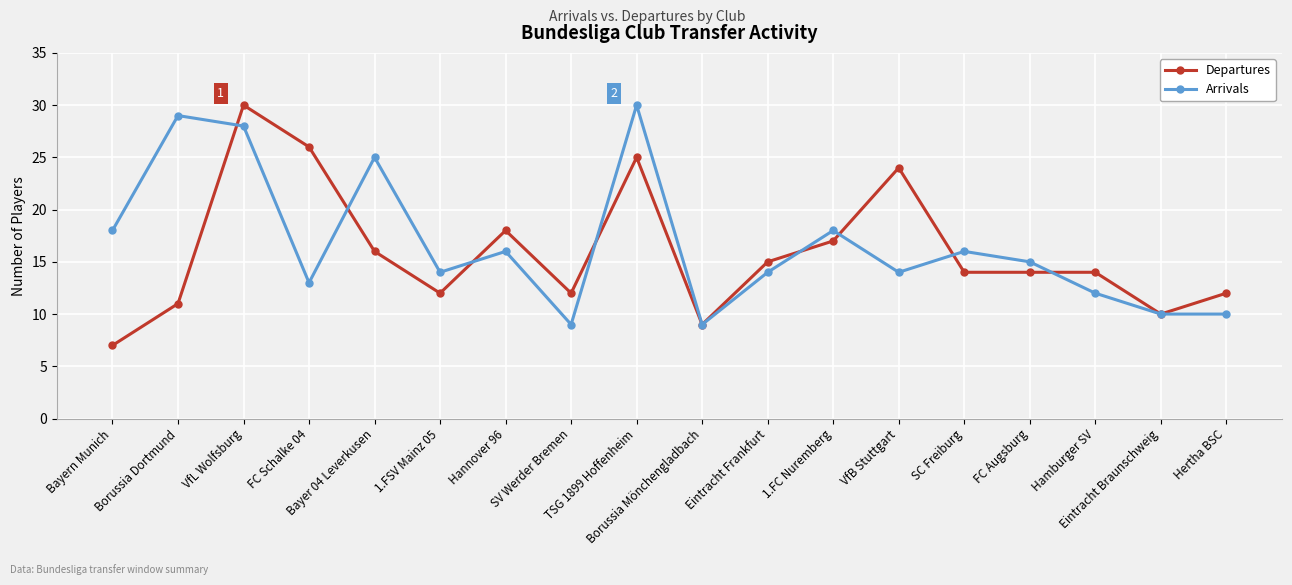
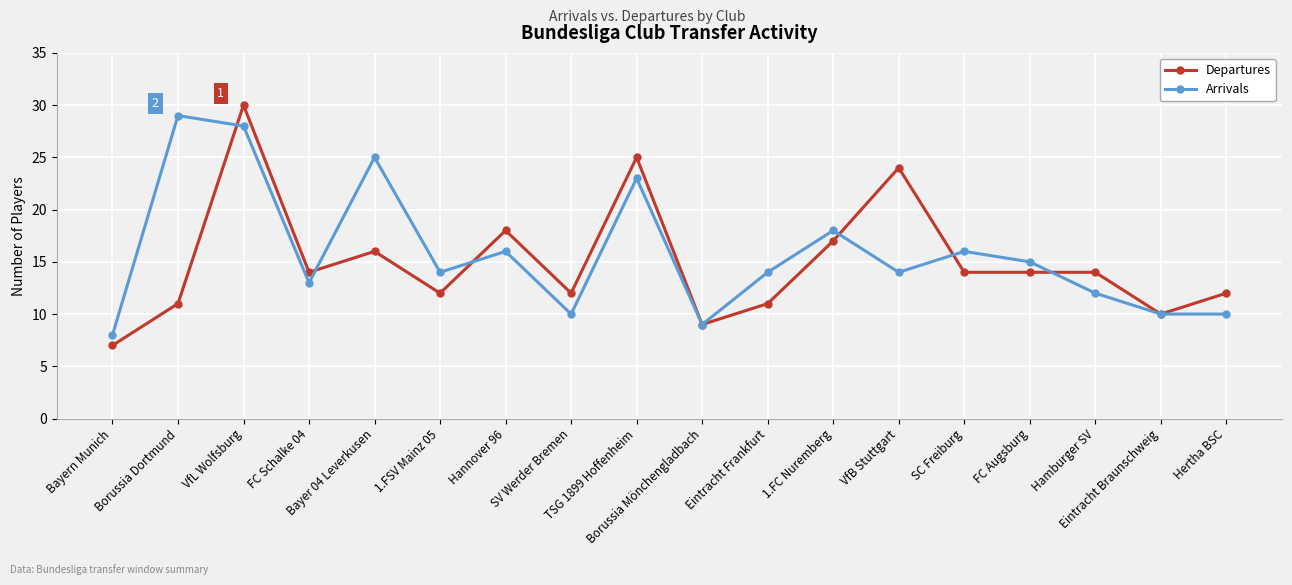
  {
    "Departures": {
      "Bayern Munich": 7,
      "Borussia Dortmund": 11,
-     "FC Schalke 04": 26,
+     "FC Schalke 04": 14,
      "Bayer 04 Leverkusen": 16,
      "1.FSV Mainz 05": 12,
      "Hannover 96": 18,
      "SV Werder Bremen": 12,
      "TSG 1899 Hoffenheim": 25,
-     "Eintracht Frankfurt": 15,
+     "Eintracht Frankfurt": 11,
      "1.FC Nuremberg": 17,
      "VfB Stuttgart": 24,
      "SC Freiburg": 14,
      "FC Augsburg": 14,
      "Hamburger SV": 14,
      "Hertha BSC": 12
    },
    "Arrivals": {
-     "Bayern Munich": 18,
+     "Bayern Munich": 8,
      "Borussia Dortmund": 29,
      "VfL Wolfsburg": 28,
      "FC Schalke 04": 13,
      "Bayer 04 Leverkusen": 25,
      "1.FSV Mainz 05": 14,
      "Hannover 96": 16,
-     "SV Werder Bremen": 9,
-     "TSG 1899 Hoffenheim": 30,
+     "SV Werder Bremen": 10,
+     "TSG 1899 Hoffenheim": 23,
      "Eintracht Frankfurt": 14,
      "1.FC Nuremberg": 18,
      "VfB Stuttgart": 14,
      "SC Freiburg": 16,
      "FC Augsburg": 15,
      "Hamburger SV": 12,
      "Hertha BSC": 10
    }
  }
